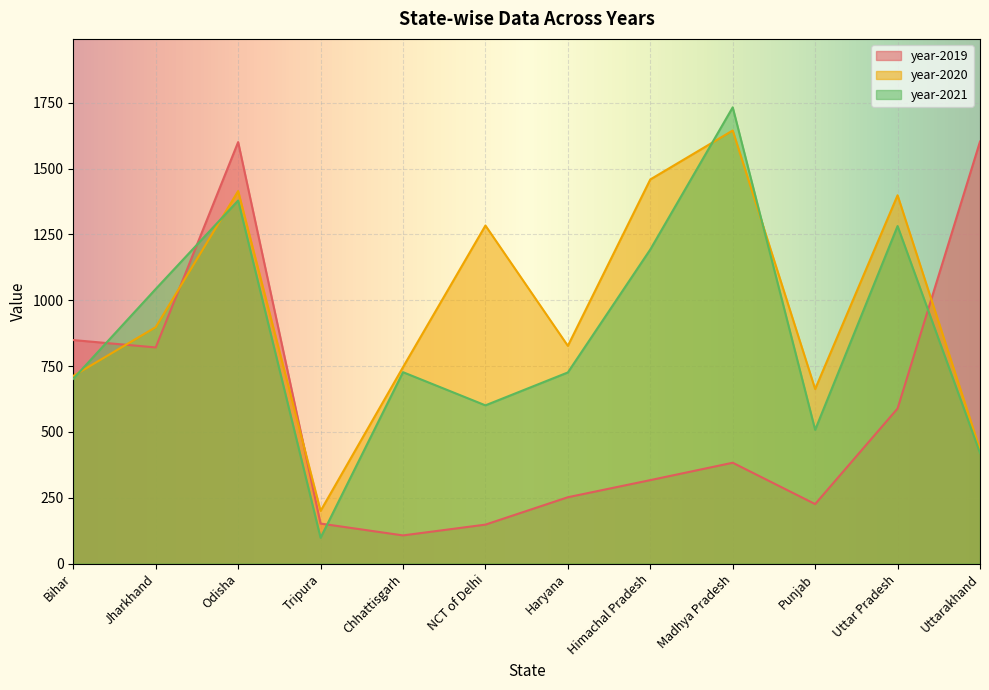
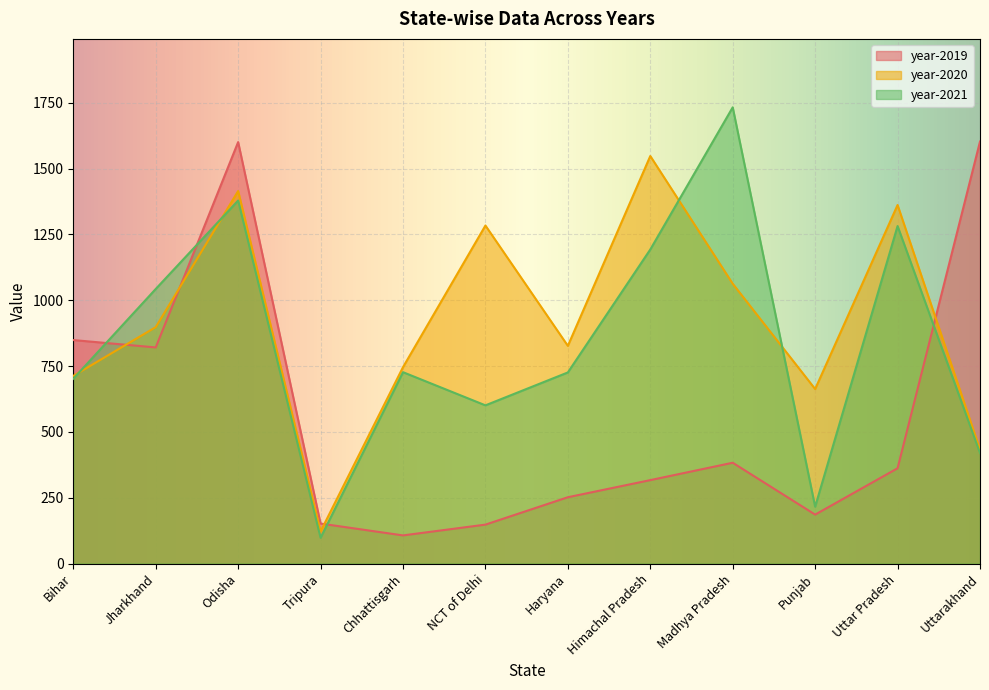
  {
    "year-2019": {
      "Bihar": 850,
      "Jharkhand": 820,
      "Odisha": 1600,
      "Tripura": 150,
      "Chhattisgarh": 110,
      "NCT of Delhi": 150,
      "Haryana": 250,
      "Himachal Pradesh": 320,
      "Madhya Pradesh": 380,
-     "Punjab": 230,
-     "Uttar Pradesh": 590,
+     "Punjab": 190,
+     "Uttar Pradesh": 360,
      "Uttarakhand": 1600
    },
    "year-2020": {
      "Bihar": 710,
      "Jharkhand": 900,
      "Odisha": 1420,
-     "Tripura": 200,
+     "Tripura": 120,
      "Chhattisgarh": 750,
      "NCT of Delhi": 1280,
      "Haryana": 830,
-     "Himachal Pradesh": 1460,
-     "Madhya Pradesh": 1650,
+     "Himachal Pradesh": 1550,
+     "Madhya Pradesh": 1060,
      "Punjab": 660,
-     "Uttar Pradesh": 1400,
+     "Uttar Pradesh": 1360,
      "Uttarakhand": 430
    },
    "year-2021": {
      "Bihar": 700,
      "Jharkhand": 1040,
      "Odisha": 1380,
      "Tripura": 100,
      "Chhattisgarh": 730,
      "NCT of Delhi": 600,
      "Haryana": 730,
      "Himachal Pradesh": 1190,
      "Madhya Pradesh": 1730,
-     "Punjab": 510,
+     "Punjab": 220,
      "Uttar Pradesh": 1280,
      "Uttarakhand": 420
    }
  }
